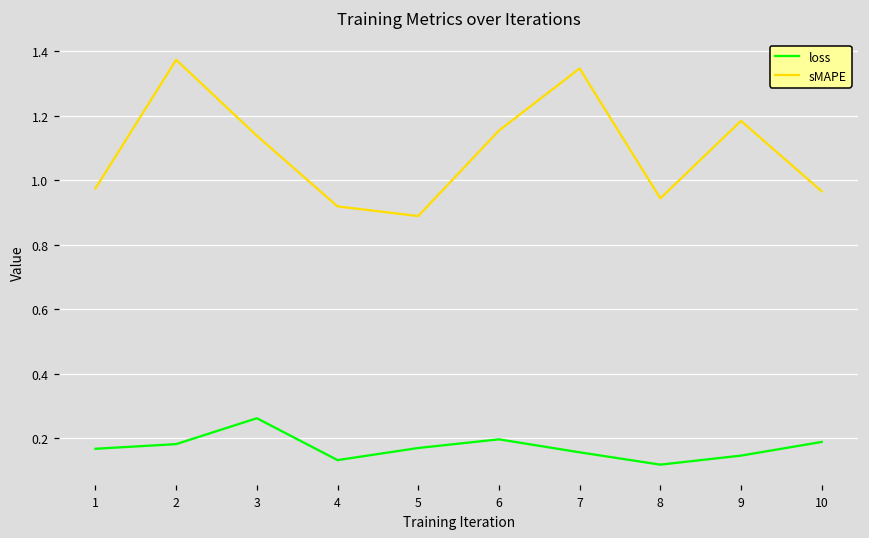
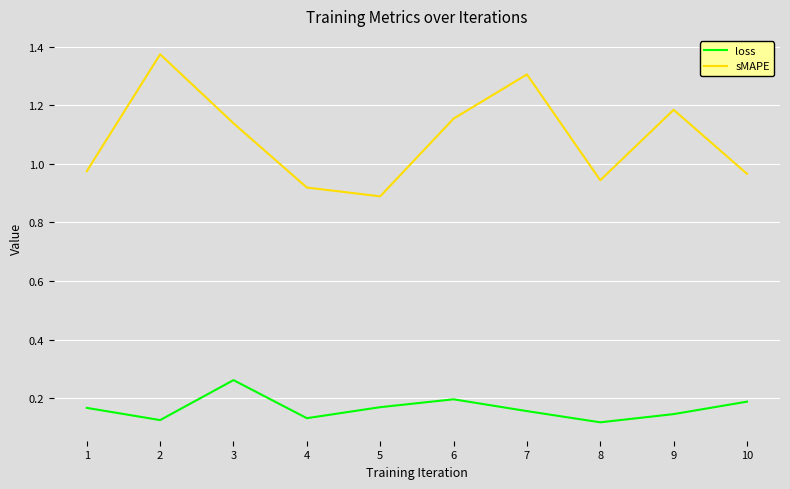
  {
    "loss": {
      "1": 0.17,
-     "2": 0.18,
+     "2": 0.13,
      "3": 0.26,
      "4": 0.13,
      "5": 0.17,
      "6": 0.20,
      "7": 0.16,
      "8": 0.12,
      "9": 0.15,
      "10": 0.19
    },
    "sMAPE": {
      "1": 0.97,
      "2": 1.37,
      "3": 1.14,
      "4": 0.92,
      "5": 0.89,
      "6": 1.15,
-     "7": 1.35,
+     "7": 1.30,
      "8": 0.94,
      "9": 1.18,
      "10": 0.97
    }
  }
